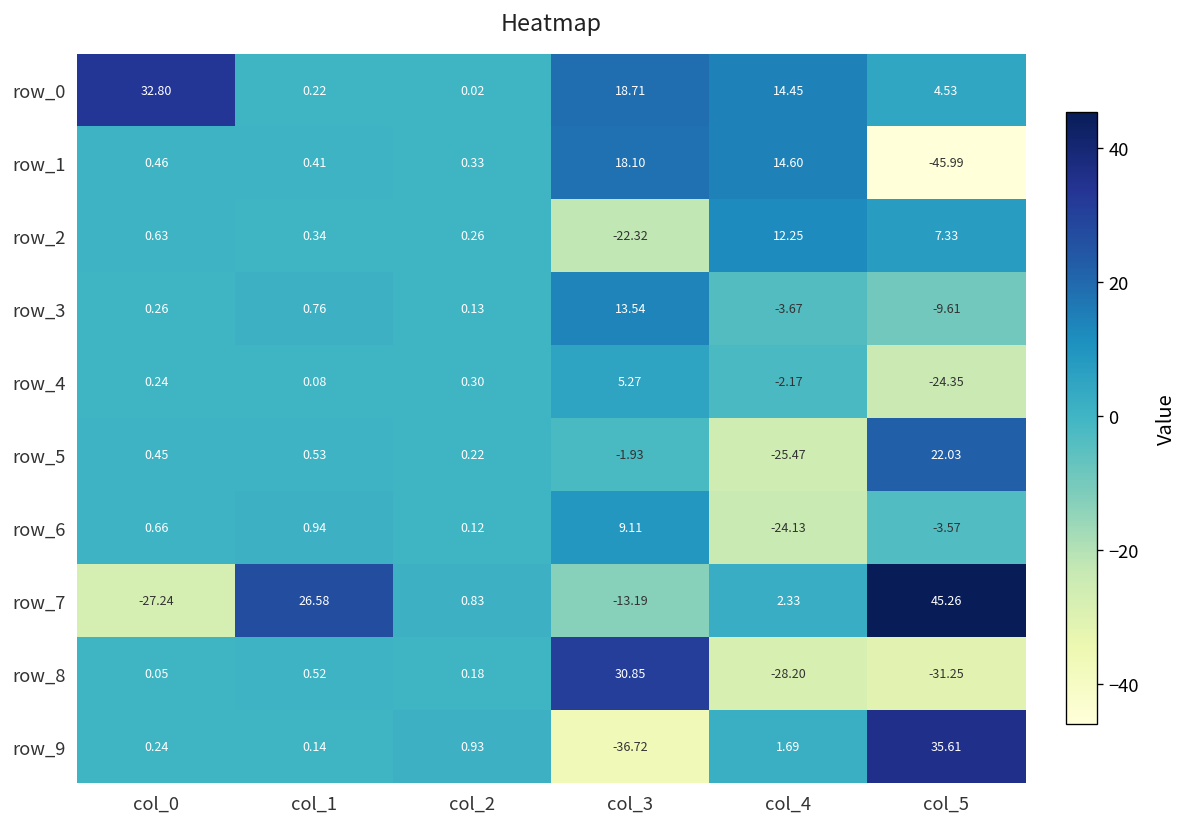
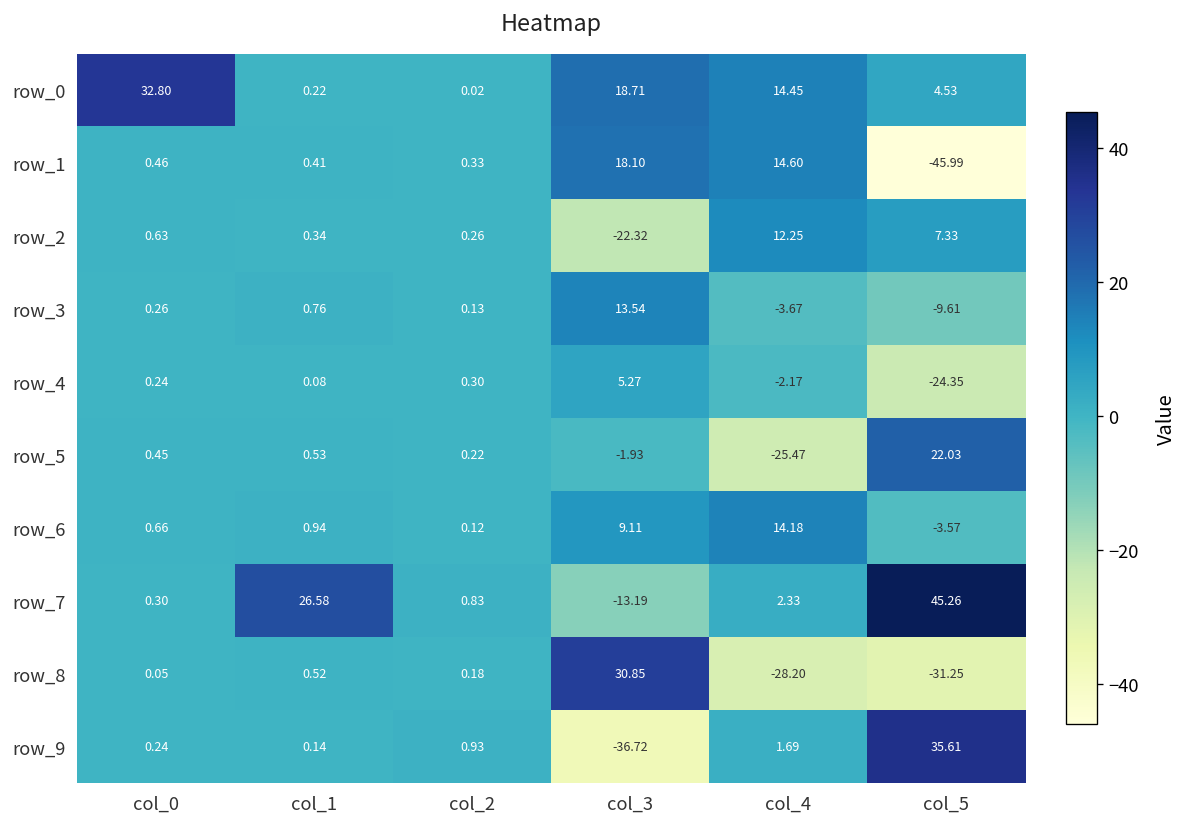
  {
    "row_0": {
      "col_0": 32.80,
      "col_1": 0.22,
      "col_2": 0.02,
      "col_3": 18.71,
      "col_4": 14.45,
      "col_5": 4.53
    },
    "row_1": {
      "col_0": 0.46,
      "col_1": 0.41,
      "col_2": 0.33,
      "col_3": 18.10,
      "col_4": 14.60,
      "col_5": -45.99
    },
    "row_2": {
      "col_0": 0.63,
      "col_1": 0.34,
      "col_2": 0.26,
      "col_3": -22.32,
      "col_4": 12.25,
      "col_5": 7.33
    },
    "row_3": {
      "col_0": 0.26,
      "col_1": 0.76,
      "col_2": 0.13,
      "col_3": 13.54,
      "col_4": -3.67,
      "col_5": -9.61
    },
    "row_4": {
      "col_0": 0.24,
      "col_1": 0.08,
      "col_2": 0.30,
      "col_3": 5.27,
      "col_4": -2.17,
      "col_5": -24.35
    },
    "row_5": {
      "col_0": 0.45,
      "col_1": 0.53,
      "col_2": 0.22,
      "col_3": -1.93,
      "col_4": -25.47,
      "col_5": 22.03
    },
    "row_6": {
      "col_0": 0.66,
      "col_1": 0.94,
      "col_2": 0.12,
      "col_3": 9.11,
-     "col_4": -24.13,
+     "col_4": 14.18,
      "col_5": -3.57
    },
    "row_7": {
-     "col_0": -27.24,
+     "col_0": 0.30,
      "col_1": 26.58,
      "col_2": 0.83,
      "col_3": -13.19,
      "col_4": 2.33,
      "col_5": 45.26
    },
    "row_8": {
      "col_0": 0.05,
      "col_1": 0.52,
      "col_2": 0.18,
      "col_3": 30.85,
      "col_4": -28.20,
      "col_5": -31.25
    },
    "row_9": {
      "col_0": 0.24,
      "col_1": 0.14,
      "col_2": 0.93,
      "col_3": -36.72,
      "col_4": 1.69,
      "col_5": 35.61
    }
  }
